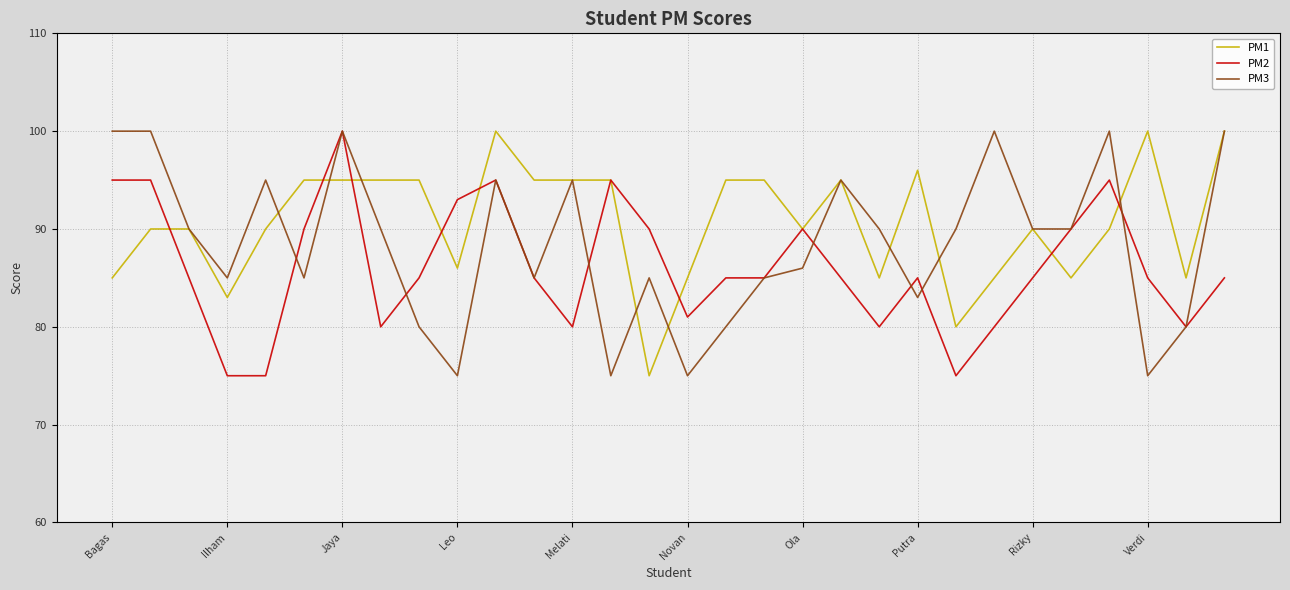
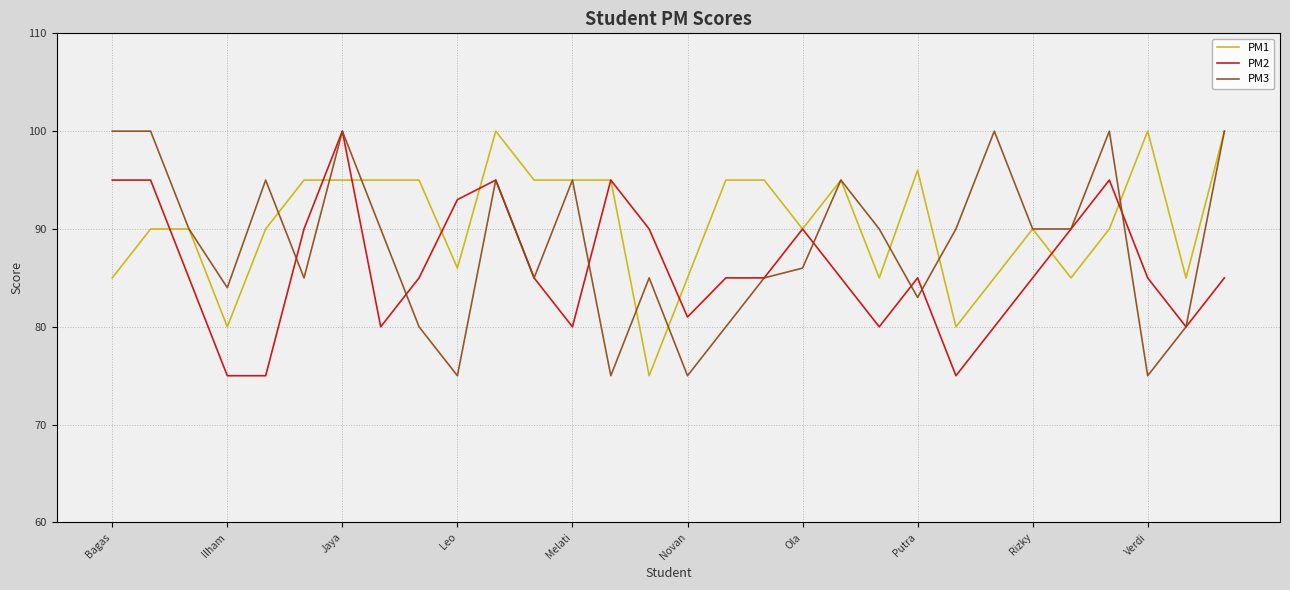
  {
    "PM1": {
      "Bagas": 85,
-     "Ilham": 83,
+     "Ilham": 80,
      "Jaya": 95,
      "Leo": 86,
      "Novan": 85,
      "Putra": 96,
      "Verdi": 100
    },
    "PM2": {
      "Bagas": 95,
      "Ilham": 75,
      "Leo": 93,
      "Melati": 80,
      "Novan": 81,
      "Putra": 85,
      "Rizky": 85,
      "Verdi": 85
    },
    "PM3": {
      "Bagas": 100,
-     "Ilham": 85,
+     "Ilham": 84,
      "Leo": 75,
      "Novan": 75,
      "Ola": 86,
      "Putra": 83,
      "Verdi": 75
    }
  }
